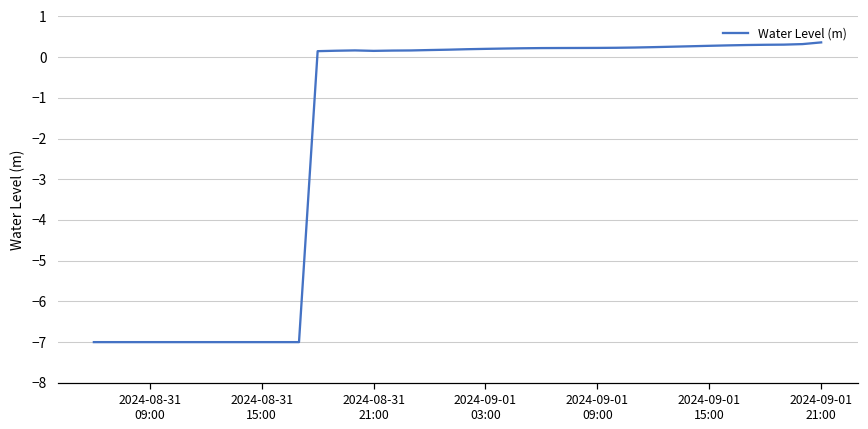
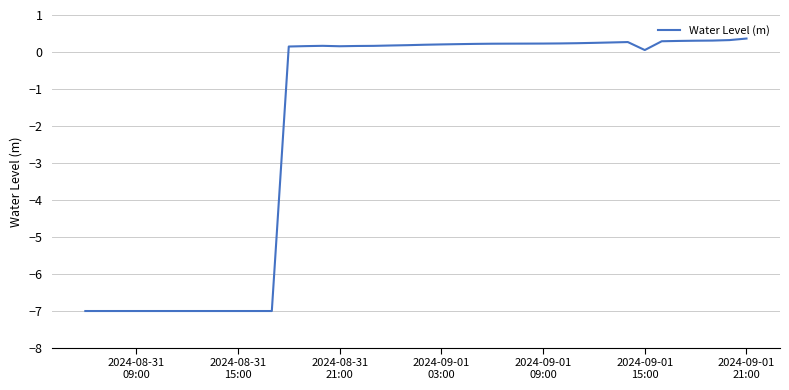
  {
    "2024-08-31 09:00": -7.0,
    "2024-08-31 15:00": -7.0,
    "2024-08-31 21:00": 0.2,
    "2024-09-01 03:00": 0.2,
    "2024-09-01 09:00": 0.2,
-   "2024-09-01 15:00": 0.3,
+   "2024-09-01 15:00": 0.1,
    "2024-09-01 21:00": 0.4
  }
